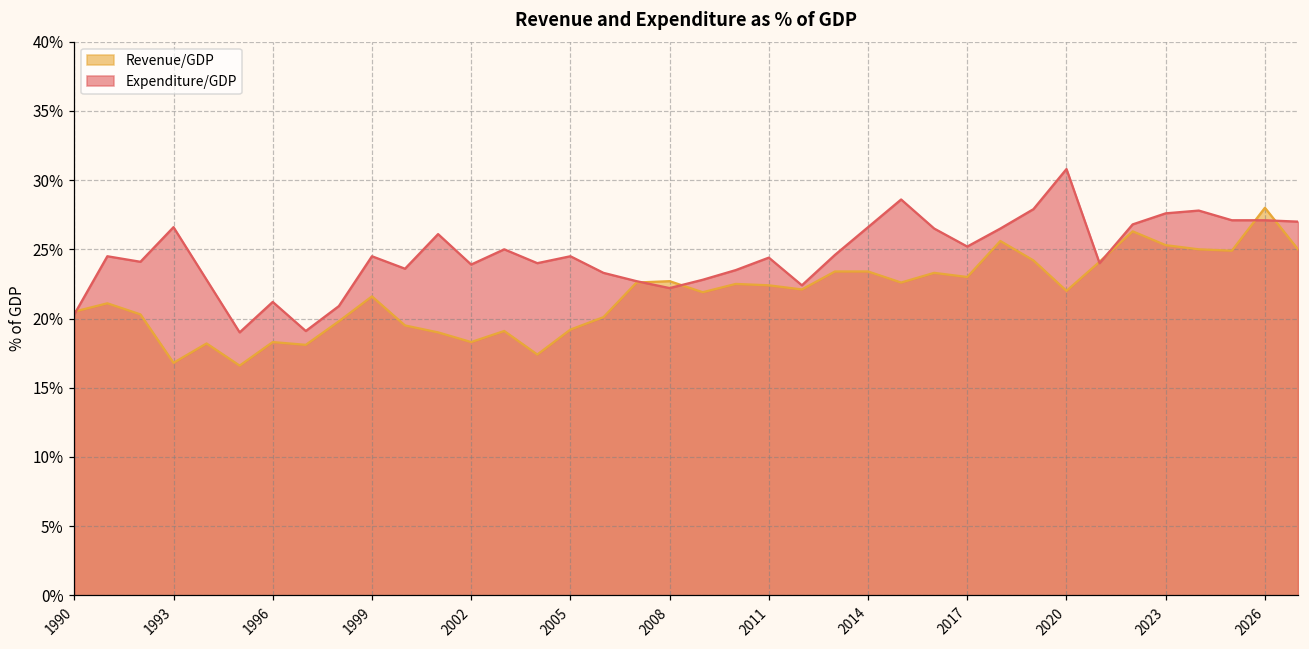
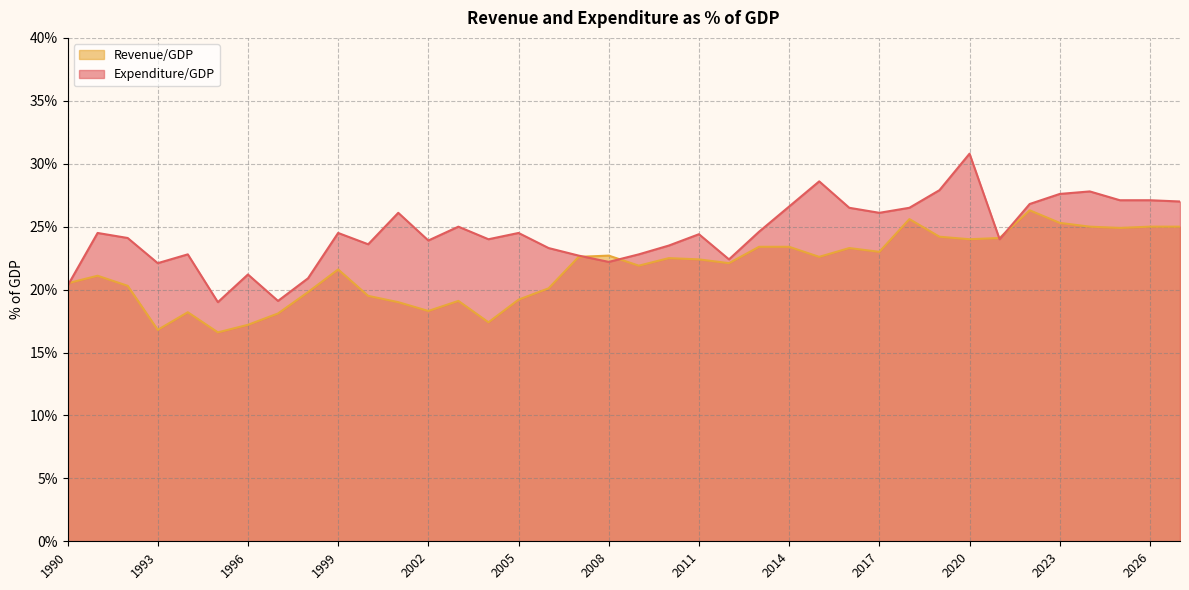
  {
    "Revenue/GDP": {
      "1993": "16.8%",
-     "1996": "18.3%",
+     "1996": "17.2%",
      "1999": "21.6%",
      "2002": "18.3%",
      "2005": "19.2%",
      "2008": "22.7%",
      "2011": "22.4%",
      "2014": "23.4%",
      "2017": "23.0%",
-     "2020": "22.0%",
+     "2020": "24.0%",
      "2023": "25.3%",
-     "2026": "28.0%"
+     "2026": "25.0%"
    },
    "Expenditure/GDP": {
-     "1993": "26.6%",
+     "1993": "22.1%",
      "1996": "21.2%",
      "1999": "24.5%",
      "2002": "23.9%",
      "2005": "24.5%",
      "2008": "22.2%",
      "2011": "24.4%",
      "2014": "26.6%",
-     "2017": "25.2%",
+     "2017": "26.1%",
      "2020": "30.8%",
      "2023": "27.6%",
      "2026": "27.1%"
    }
  }
